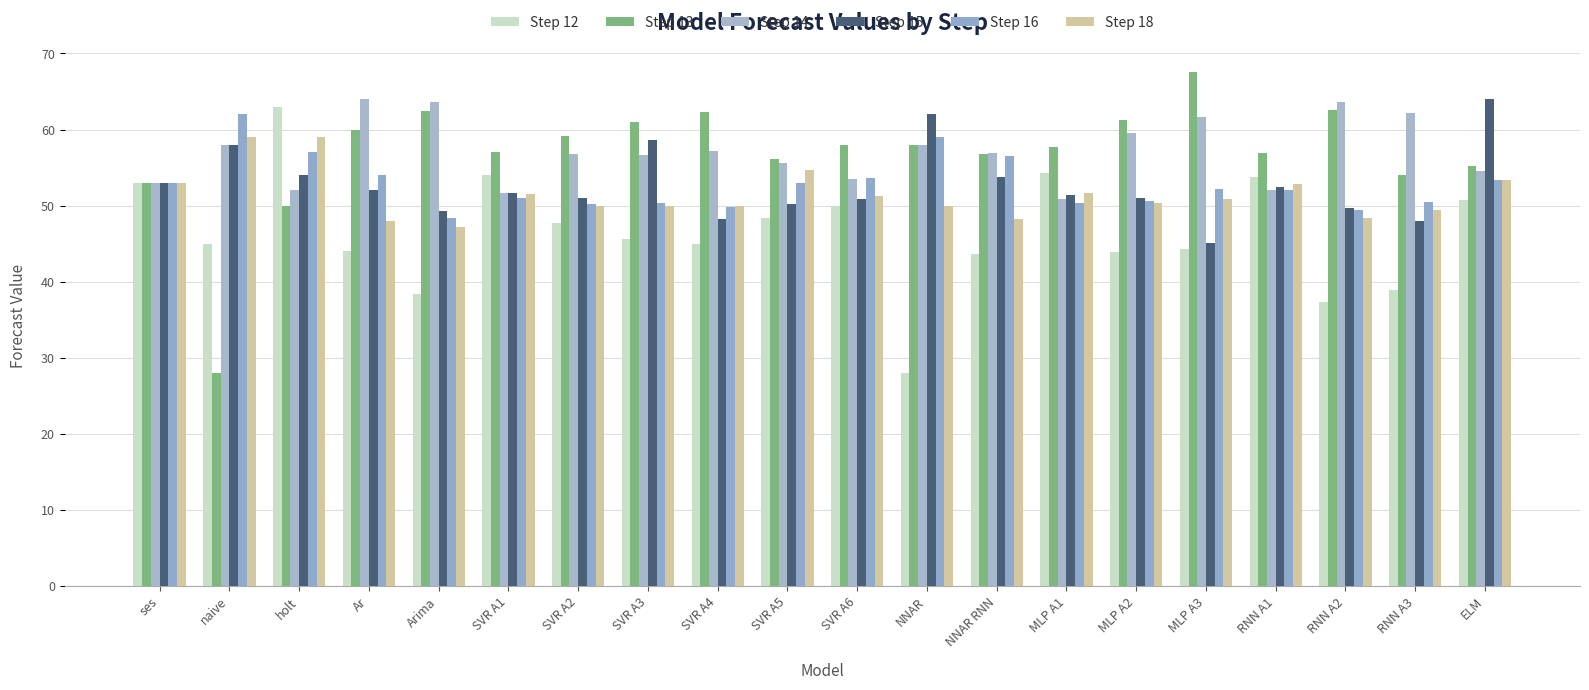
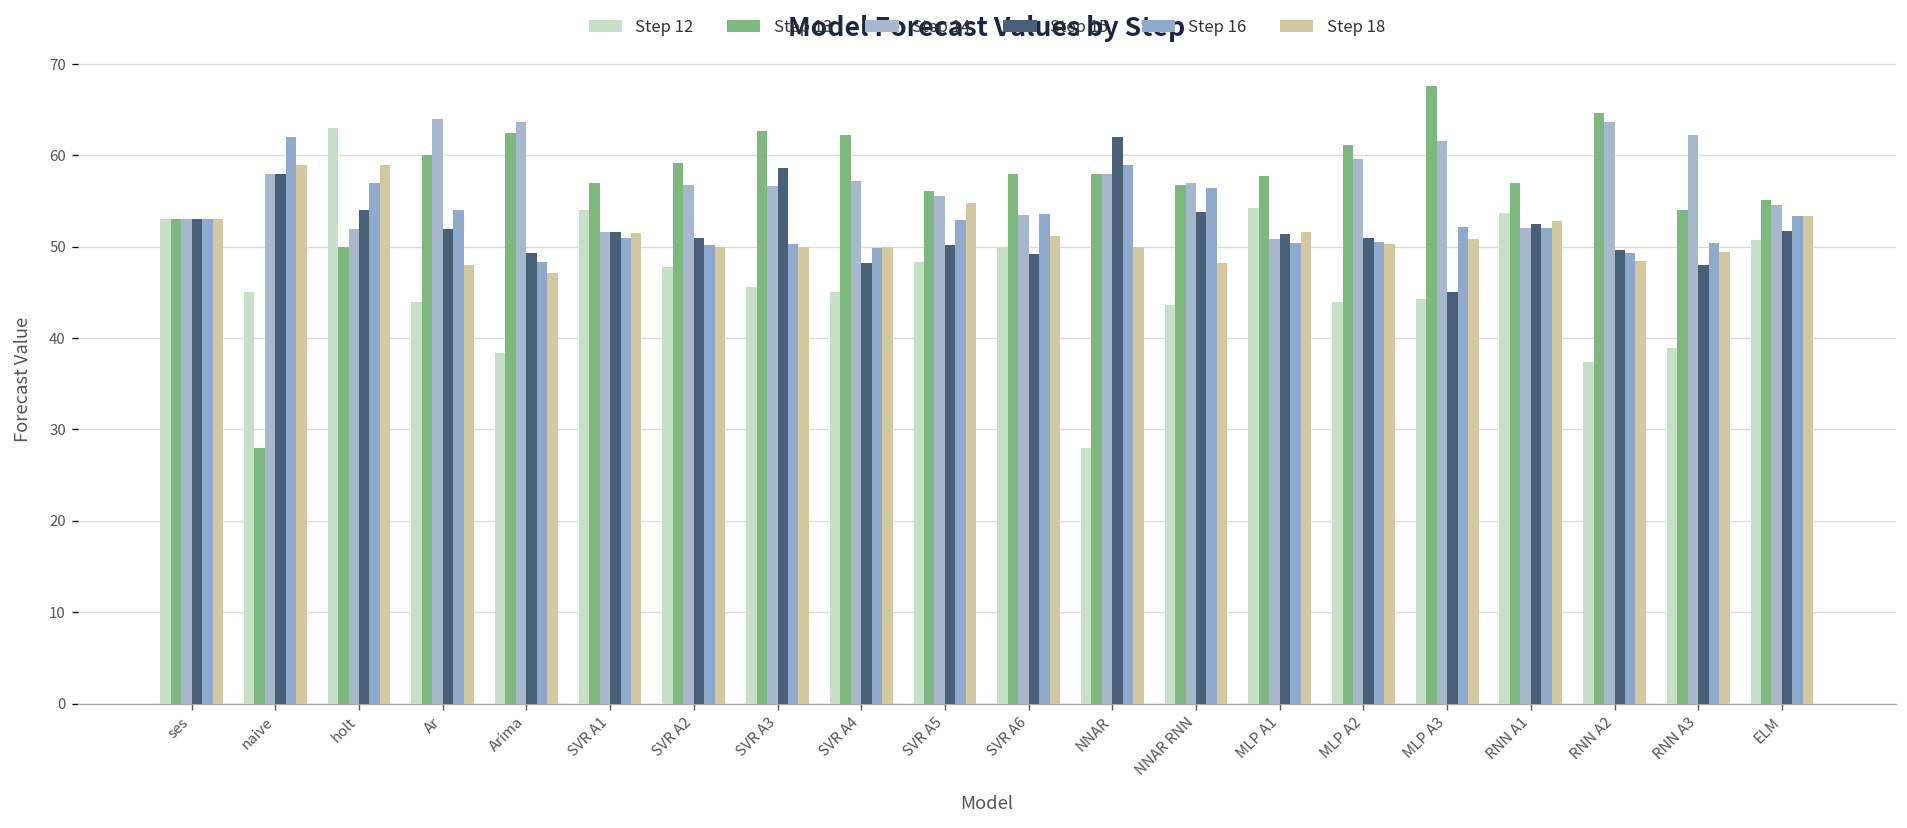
  {
    "Step 13": {
      "ses": 53,
      "naive": 28,
      "holt": 50,
      "Ar": 60,
      "Arima": 62,
      "SVR A1": 57,
      "SVR A2": 59,
-     "SVR A3": 61,
+     "SVR A3": 63,
      "SVR A4": 62,
      "SVR A5": 56,
      "SVR A6": 58,
      "NNAR": 58,
      "NNAR RNN": 57,
      "MLP A1": 58,
      "MLP A2": 61,
      "MLP A3": 68,
      "RNN A1": 57,
-     "RNN A2": 63,
+     "RNN A2": 65,
      "RNN A3": 54,
      "ELM": 55
    },
    "Step 15": {
      "ses": 53,
      "naive": 58,
      "holt": 54,
      "Ar": 52,
      "Arima": 49,
      "SVR A1": 52,
      "SVR A2": 51,
      "SVR A3": 59,
      "SVR A4": 48,
      "SVR A5": 50,
-     "SVR A6": 51,
+     "SVR A6": 49,
      "NNAR": 62,
      "NNAR RNN": 54,
      "MLP A1": 51,
      "MLP A2": 51,
      "MLP A3": 45,
      "RNN A1": 53,
      "RNN A2": 50,
      "RNN A3": 48,
-     "ELM": 64
+     "ELM": 52
    }
  }
